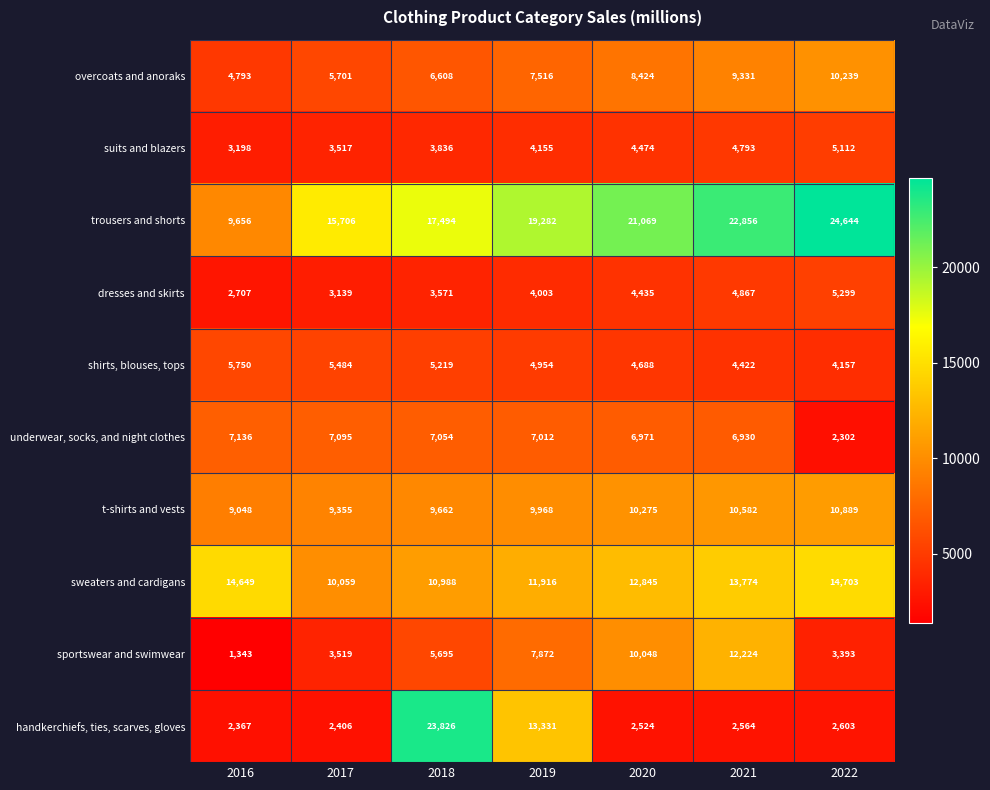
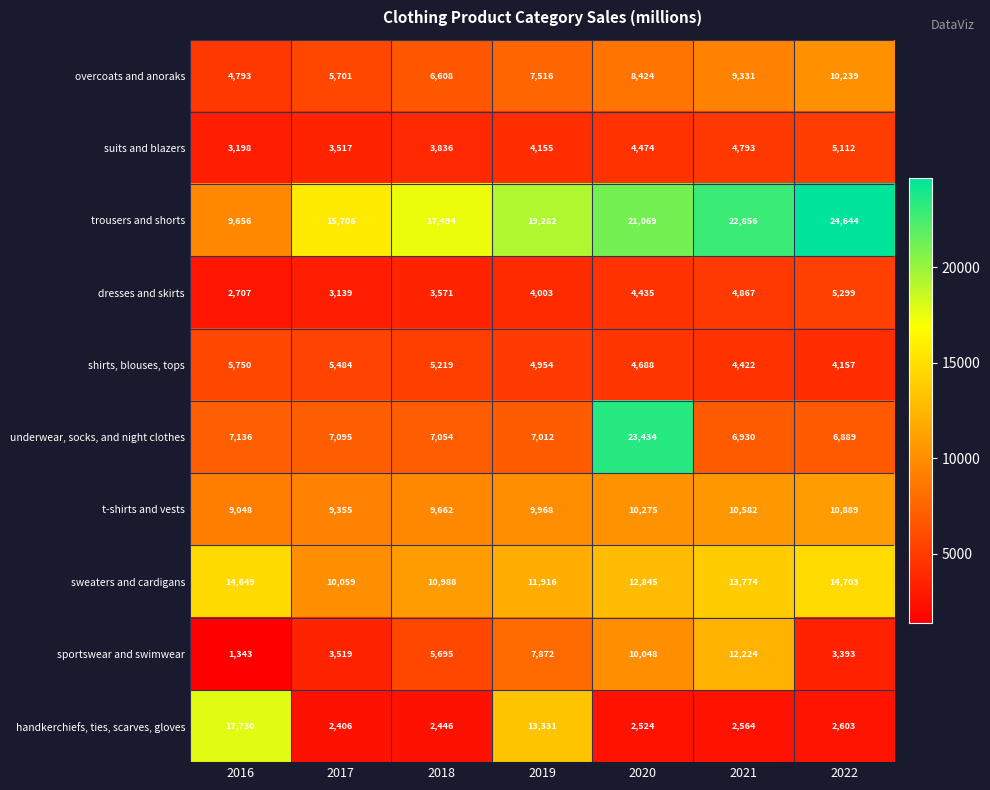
  {
    "overcoats and anoraks": {
      "2016": "4,793",
      "2017": "5,701",
      "2018": "6,608",
      "2019": "7,516",
      "2020": "8,424",
      "2021": "9,331",
      "2022": "10,239"
    },
    "suits and blazers": {
      "2016": "3,198",
      "2017": "3,517",
      "2018": "3,836",
      "2019": "4,155",
      "2020": "4,474",
      "2021": "4,793",
      "2022": "5,112"
    },
    "trousers and shorts": {
      "2016": "9,656",
      "2017": "15,706",
      "2018": "17,494",
      "2019": "19,282",
      "2020": "21,069",
      "2021": "22,856",
      "2022": "24,644"
    },
    "dresses and skirts": {
      "2016": "2,707",
      "2017": "3,139",
      "2018": "3,571",
      "2019": "4,003",
      "2020": "4,435",
      "2021": "4,867",
      "2022": "5,299"
    },
    "shirts, blouses, tops": {
      "2016": "5,750",
      "2017": "5,484",
      "2018": "5,219",
      "2019": "4,954",
      "2020": "4,688",
      "2021": "4,422",
      "2022": "4,157"
    },
    "underwear, socks, and night clothes": {
      "2016": "7,136",
      "2017": "7,095",
      "2018": "7,054",
      "2019": "7,012",
-     "2020": "6,971",
+     "2020": "23,434",
      "2021": "6,930",
-     "2022": "2,302"
+     "2022": "6,889"
    },
    "t-shirts and vests": {
      "2016": "9,048",
      "2017": "9,355",
      "2018": "9,662",
      "2019": "9,968",
      "2020": "10,275",
      "2021": "10,582",
      "2022": "10,889"
    },
    "sweaters and cardigans": {
      "2016": "14,649",
      "2017": "10,059",
      "2018": "10,988",
      "2019": "11,916",
      "2020": "12,845",
      "2021": "13,774",
      "2022": "14,703"
    },
    "sportswear and swimwear": {
      "2016": "1,343",
      "2017": "3,519",
      "2018": "5,695",
      "2019": "7,872",
      "2020": "10,048",
      "2021": "12,224",
      "2022": "3,393"
    },
    "handkerchiefs, ties, scarves, gloves": {
-     "2016": "2,367",
+     "2016": "17,730",
      "2017": "2,406",
-     "2018": "23,826",
+     "2018": "2,446",
      "2019": "13,331",
      "2020": "2,524",
      "2021": "2,564",
      "2022": "2,603"
    }
  }
